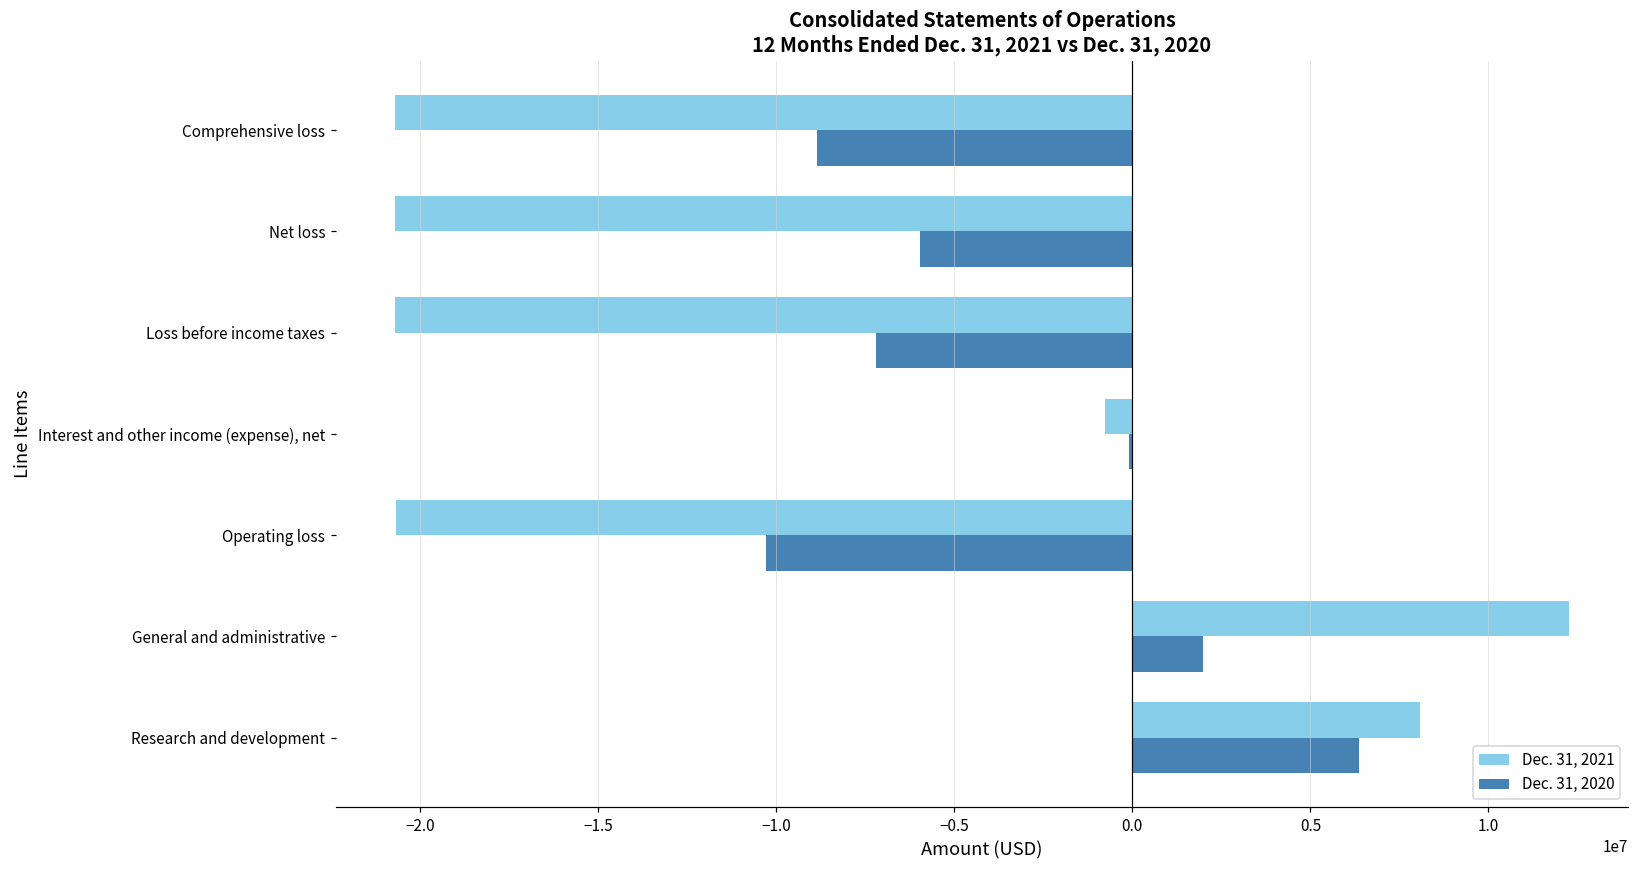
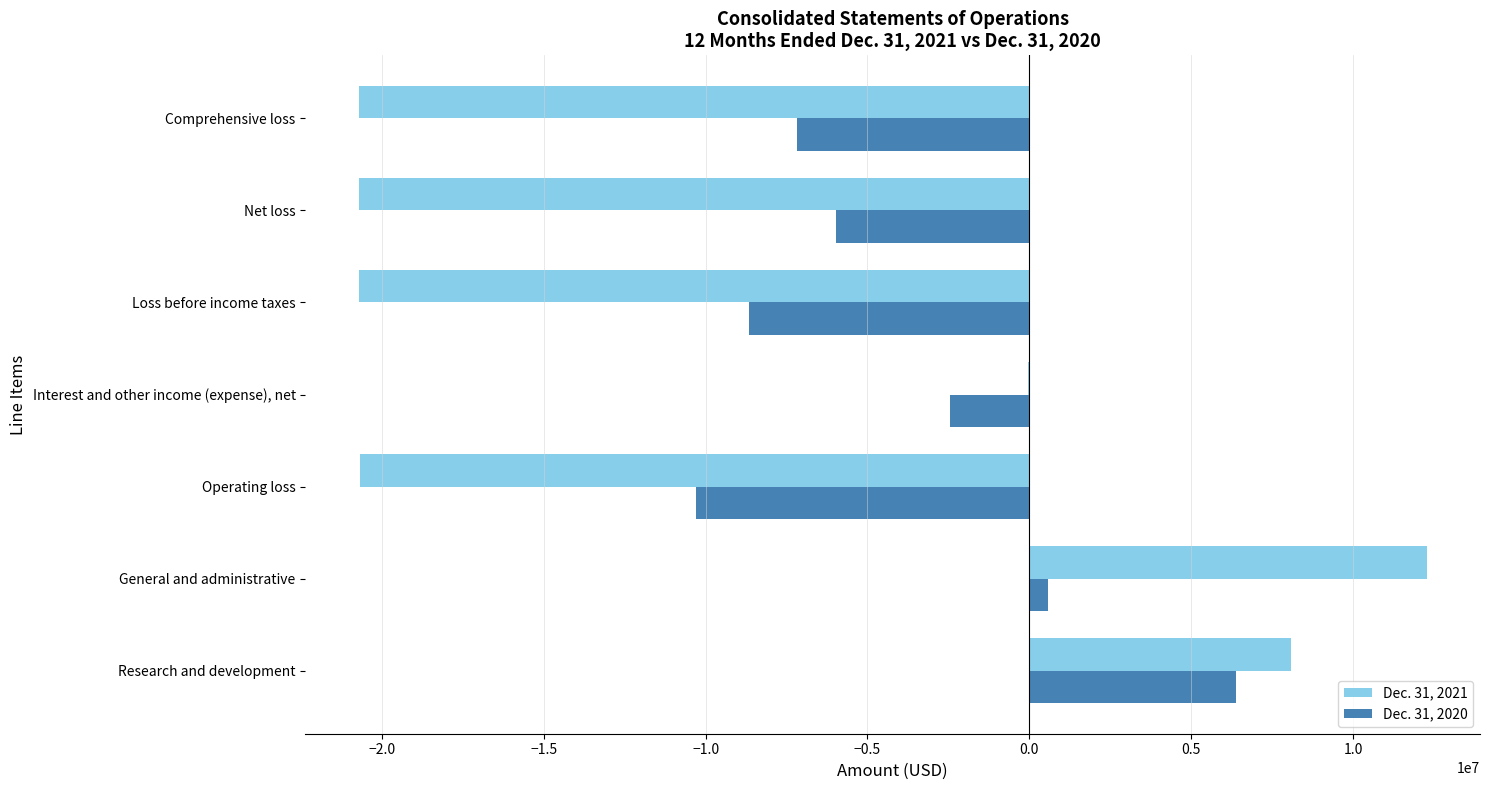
  {
    "Dec. 31, 2021": {
      "Comprehensive loss": -20700000,
      "Net loss": -20700000,
      "Loss before income taxes": -20700000,
-     "Interest and other income (expense), net": -800000,
+     "Interest and other income (expense), net": 0,
      "Operating loss": -20700000,
      "General and administrative": 12300000,
      "Research and development": 8100000
    },
    "Dec. 31, 2020": {
-     "Comprehensive loss": -8800000,
+     "Comprehensive loss": -7200000,
      "Net loss": -6000000,
-     "Loss before income taxes": -7200000,
-     "Interest and other income (expense), net": -100000,
+     "Loss before income taxes": -8600000,
+     "Interest and other income (expense), net": -2400000,
      "Operating loss": -10300000,
-     "General and administrative": 2000000,
+     "General and administrative": 600000,
      "Research and development": 6400000
    }
  }
